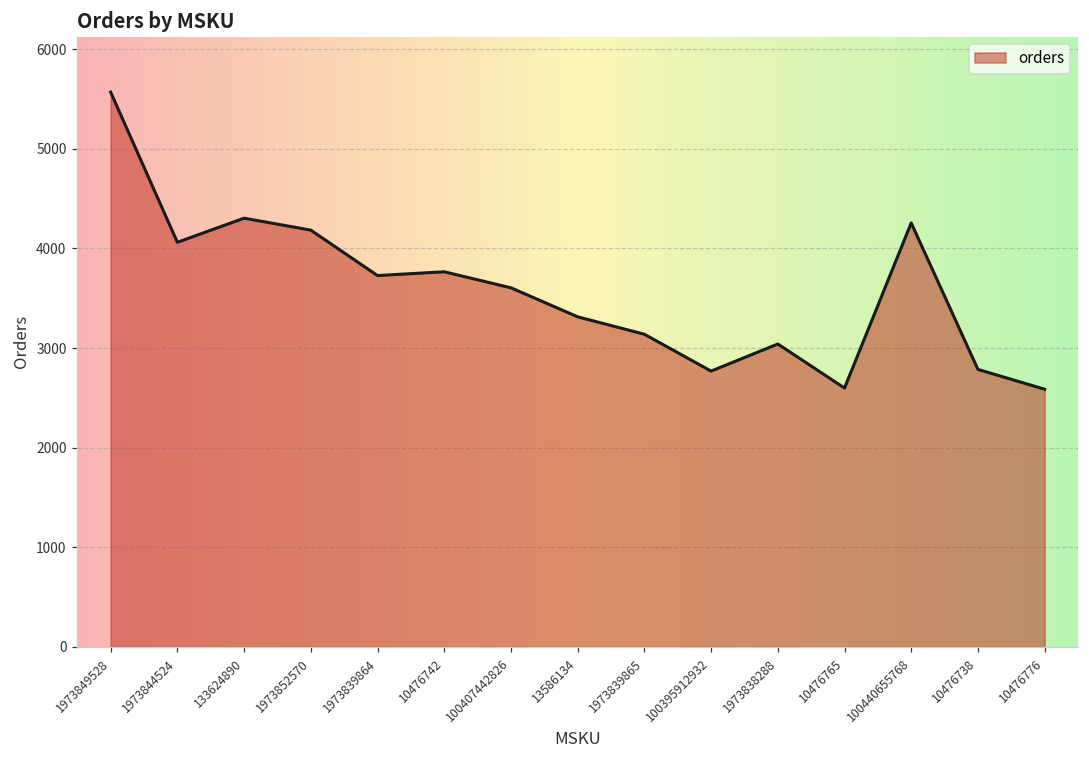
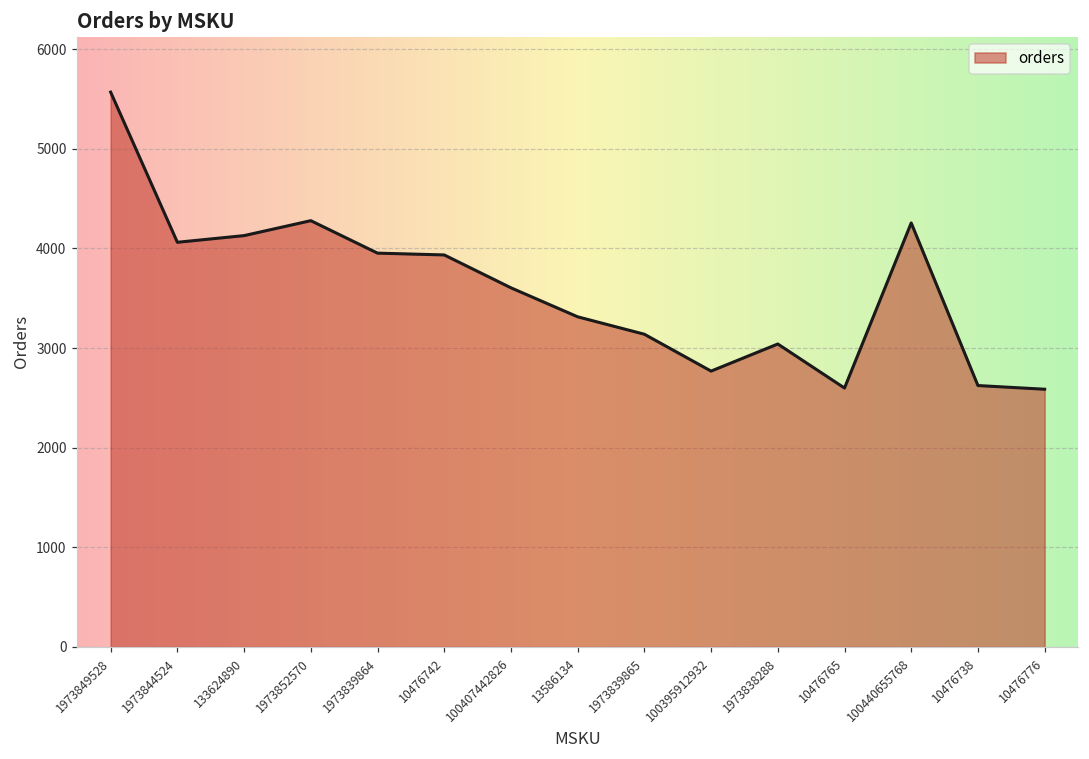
  {
    "1973849528": 5600,
    "1973844524": 4100,
-   "133624890": 4300,
-   "1973852570": 4200,
-   "1973839864": 3700,
-   "10476742": 3800,
+   "133624890": 4100,
+   "1973852570": 4300,
+   "1973839864": 4000,
+   "10476742": 3900,
    "100407442826": 3600,
    "13586134": 3300,
    "1973839865": 3100,
    "100395912932": 2800,
    "1973838288": 3000,
    "10476765": 2600,
    "100440655768": 4300,
-   "10476738": 2800,
+   "10476738": 2600,
    "10476776": 2600
  }
